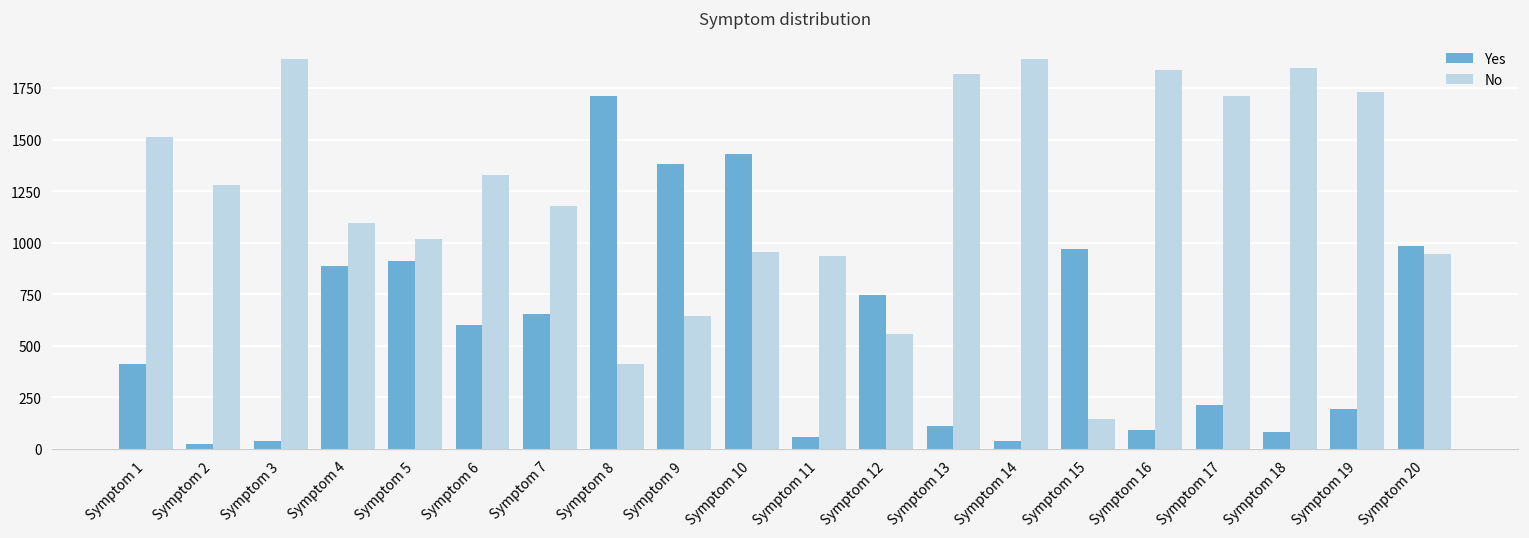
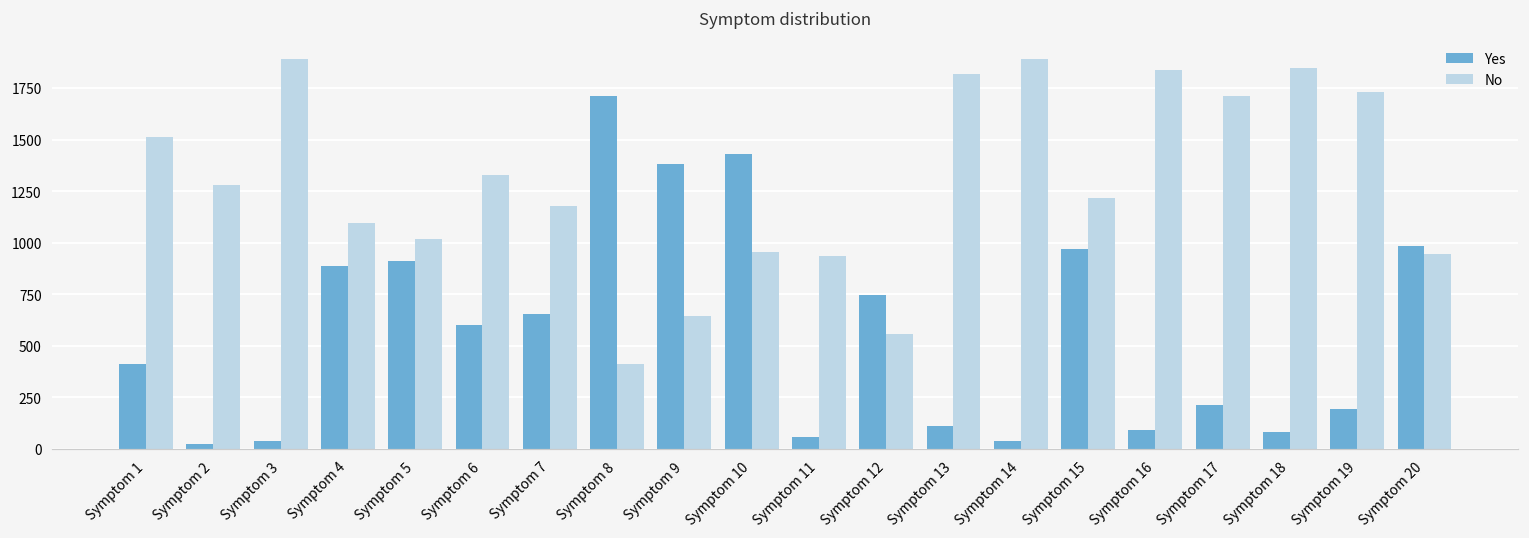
  {
    "Yes": {
      "Symptom 1": 410,
      "Symptom 2": 20,
      "Symptom 3": 40,
      "Symptom 4": 890,
      "Symptom 5": 910,
      "Symptom 6": 600,
      "Symptom 7": 650,
      "Symptom 8": 1710,
      "Symptom 9": 1380,
      "Symptom 10": 1430,
      "Symptom 11": 60,
      "Symptom 12": 750,
      "Symptom 13": 110,
      "Symptom 14": 40,
      "Symptom 15": 970,
      "Symptom 16": 90,
      "Symptom 17": 220,
      "Symptom 18": 80,
      "Symptom 19": 200,
      "Symptom 20": 980
    },
    "No": {
      "Symptom 1": 1510,
      "Symptom 2": 1280,
      "Symptom 3": 1890,
      "Symptom 4": 1100,
      "Symptom 5": 1020,
      "Symptom 6": 1330,
      "Symptom 7": 1180,
      "Symptom 8": 410,
      "Symptom 9": 640,
      "Symptom 10": 950,
      "Symptom 11": 940,
      "Symptom 12": 560,
      "Symptom 13": 1820,
      "Symptom 14": 1890,
-     "Symptom 15": 140,
+     "Symptom 15": 1220,
      "Symptom 16": 1840,
      "Symptom 17": 1710,
      "Symptom 18": 1850,
      "Symptom 19": 1730,
      "Symptom 20": 940
    }
  }
